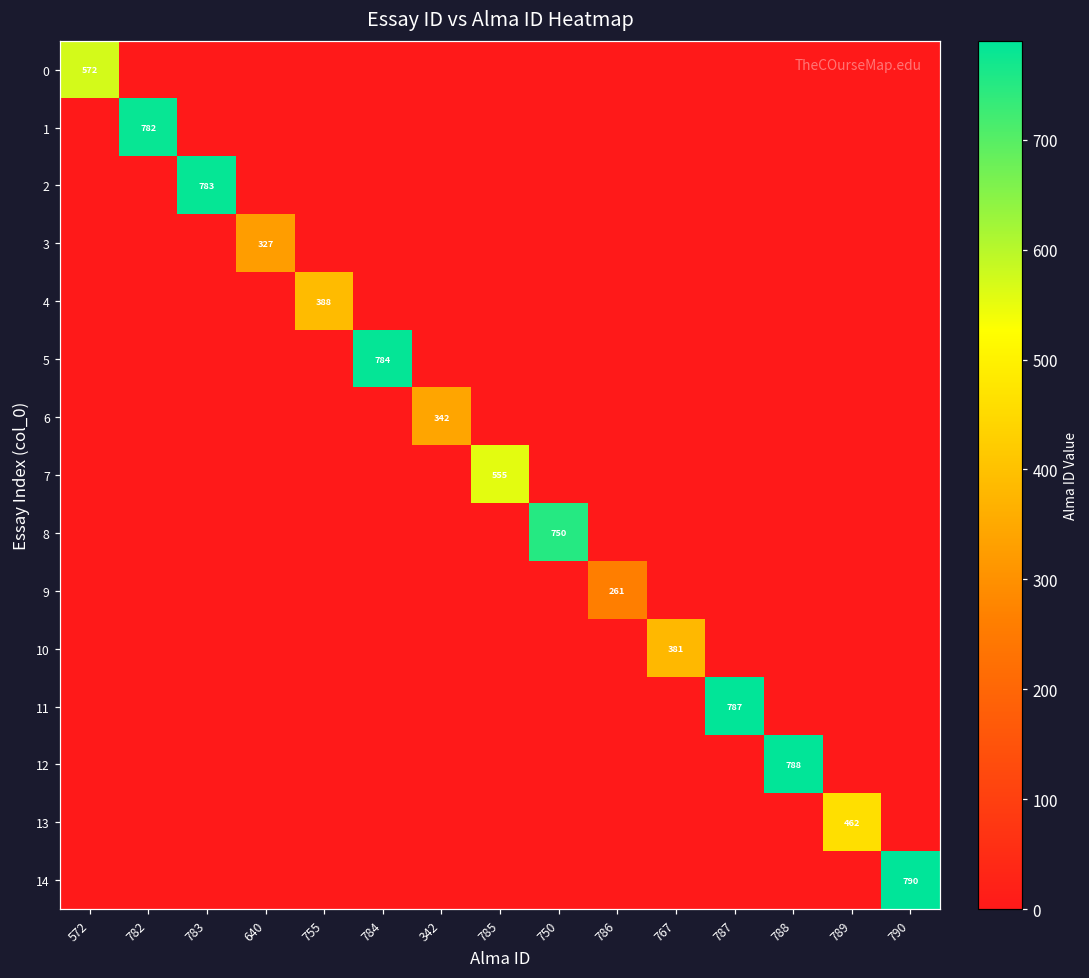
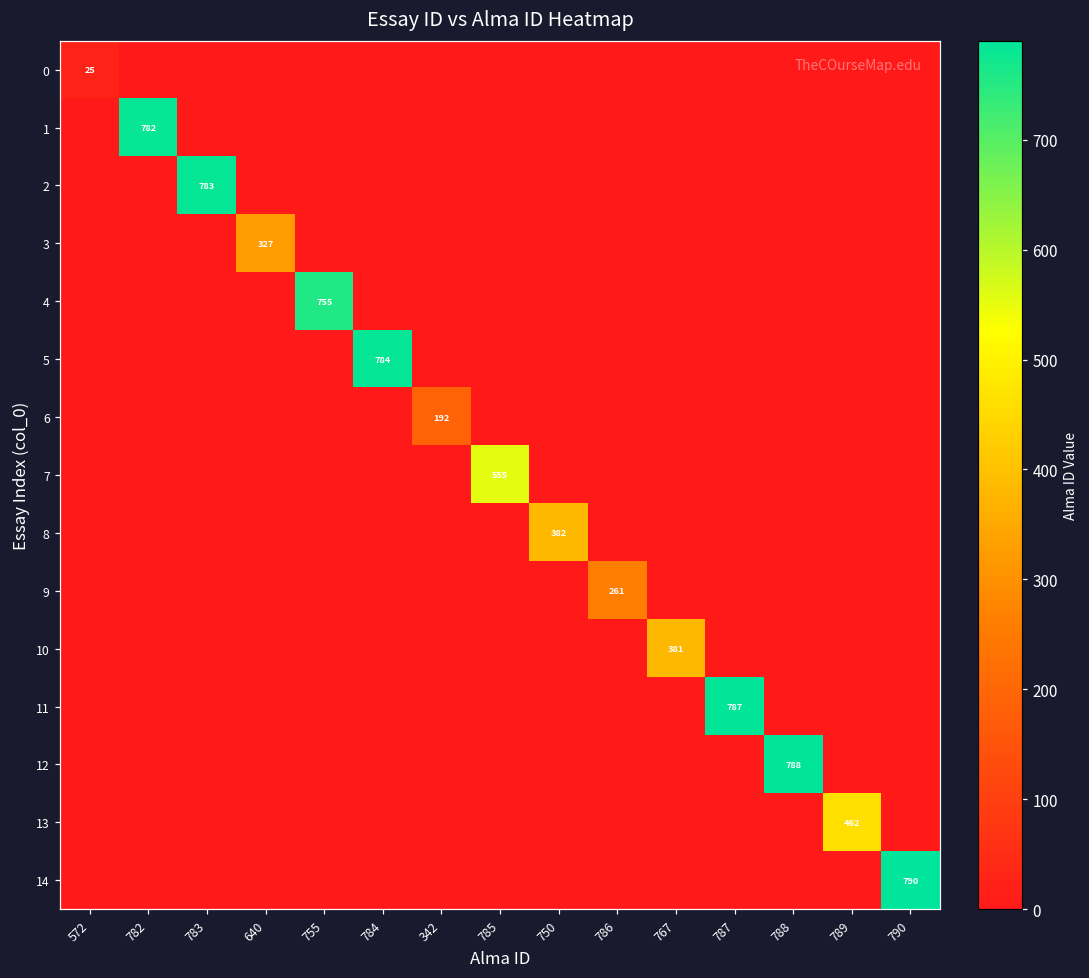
  {
    "0": {
-     "572": 572
+     "572": 25
    },
    "1": {
      "782": 782
    },
    "2": {
      "783": 783
    },
    "3": {
      "640": 327
    },
    "4": {
-     "755": 388
+     "755": 755
    },
    "5": {
      "784": 784
    },
    "6": {
-     "342": 342
+     "342": 192
    },
    "7": {
      "785": 555
    },
    "8": {
-     "750": 750
+     "750": 382
    },
    "9": {
      "786": 261
    },
    "10": {
      "767": 381
    },
    "11": {
      "787": 787
    },
    "12": {
      "788": 788
    },
    "13": {
      "789": 462
    },
    "14": {
      "790": 790
    }
  }
